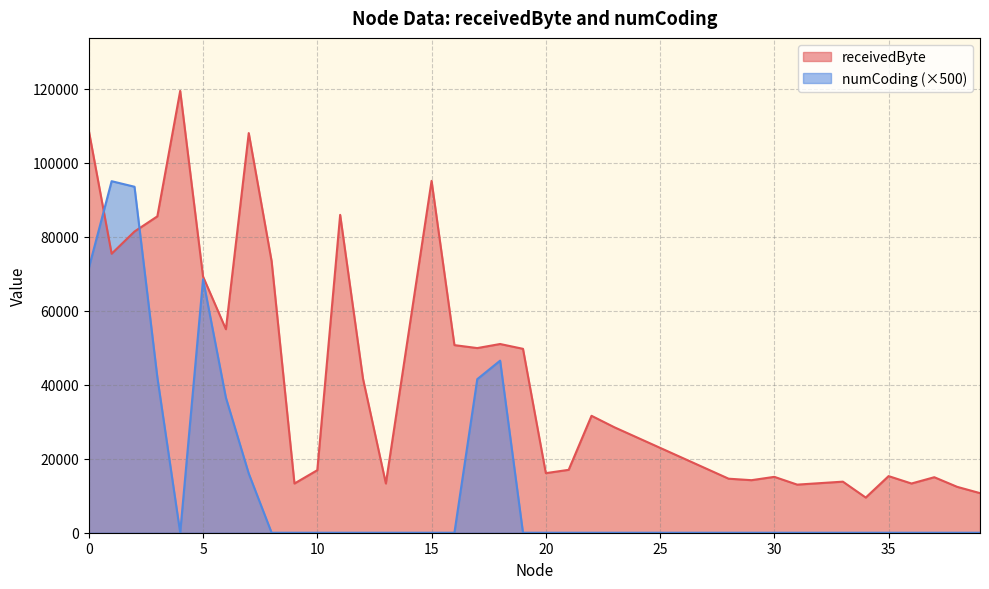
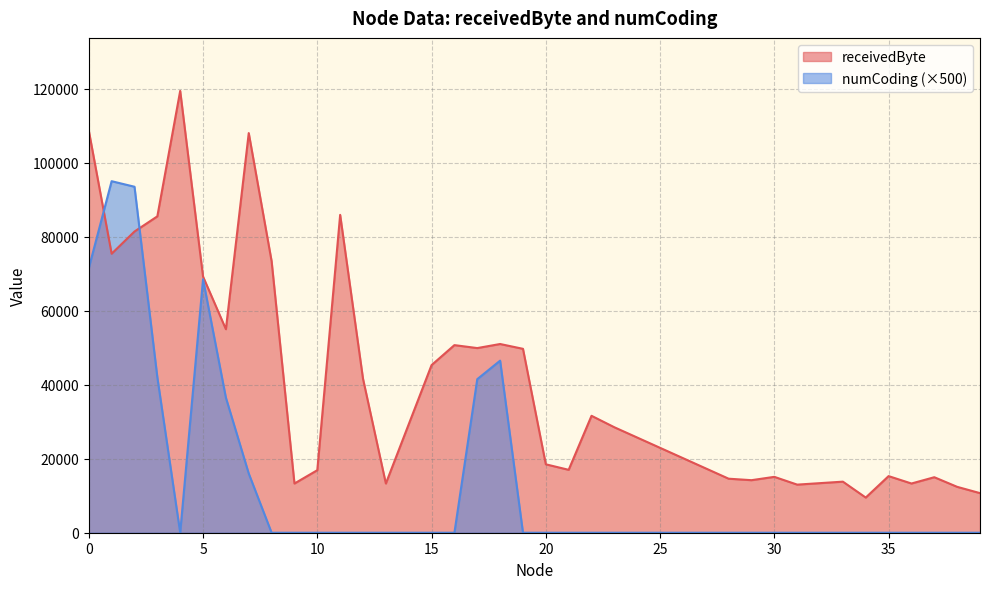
  {
    "receivedByte": {
      "0": 109000,
      "5": 69000,
      "10": 17000,
-     "15": 95000,
-     "20": 16000,
+     "15": 45000,
+     "20": 18000,
      "30": 15000,
      "35": 15000
    },
    "numCoding (×500)": {
      "0": 72000,
      "5": 69000,
      "10": 0,
      "15": 0,
      "20": 0,
      "30": 0,
      "35": 0
    }
  }
